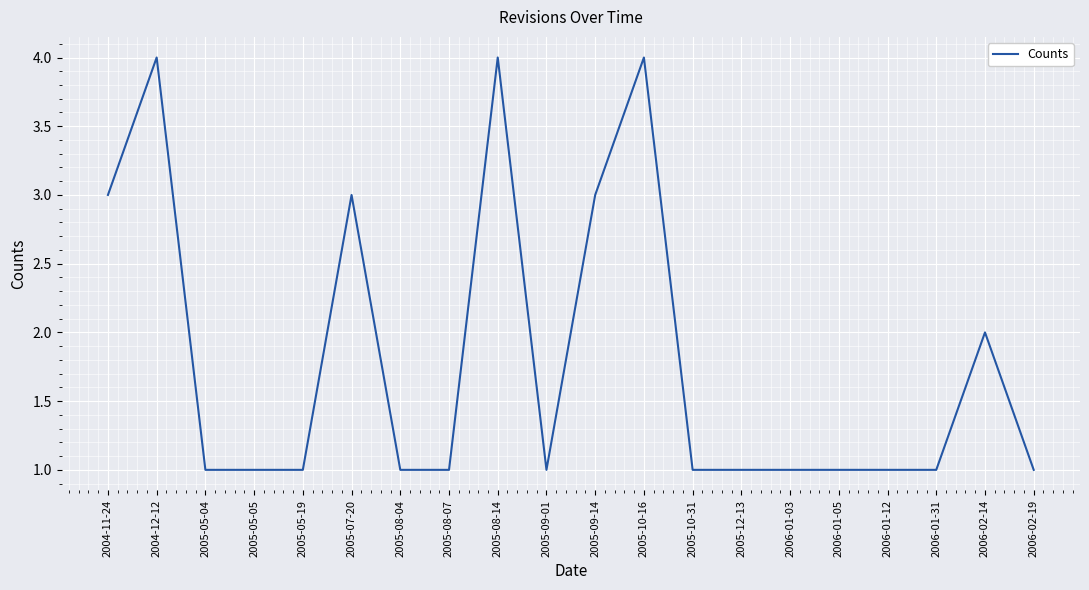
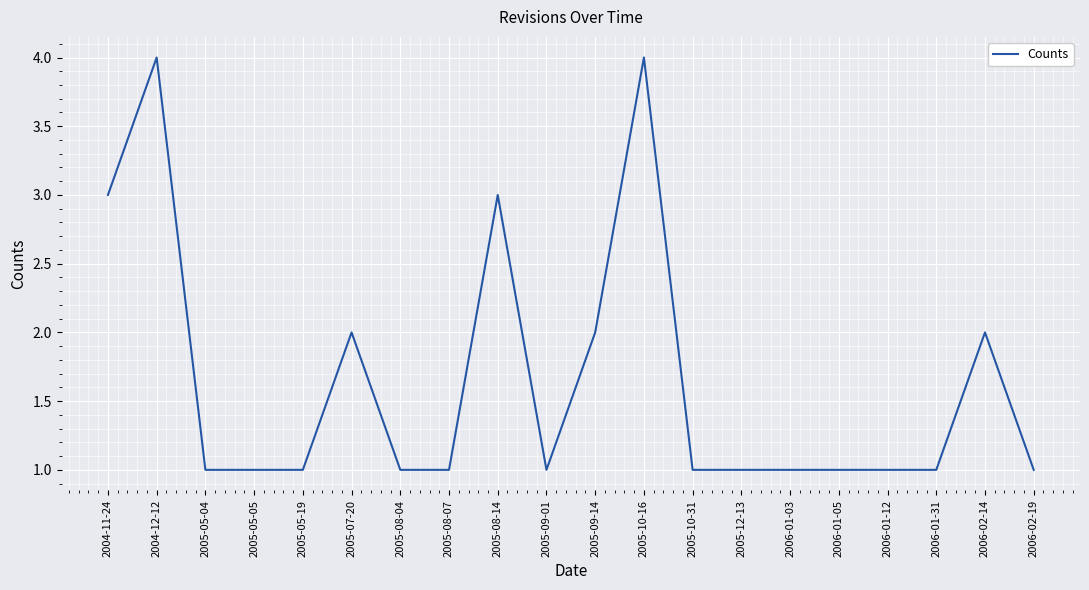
  {
    "2004-11-24": 3,
    "2004-12-12": 4,
    "2005-05-04": 1,
    "2005-05-05": 1,
    "2005-05-19": 1,
-   "2005-07-20": 3,
+   "2005-07-20": 2,
    "2005-08-04": 1,
    "2005-08-07": 1,
-   "2005-08-14": 4,
+   "2005-08-14": 3,
    "2005-09-01": 1,
-   "2005-09-14": 3,
+   "2005-09-14": 2,
    "2005-10-16": 4,
    "2005-10-31": 1,
    "2005-12-13": 1,
    "2006-01-03": 1,
    "2006-01-05": 1,
    "2006-01-12": 1,
    "2006-01-31": 1,
    "2006-02-14": 2,
    "2006-02-19": 1
  }
